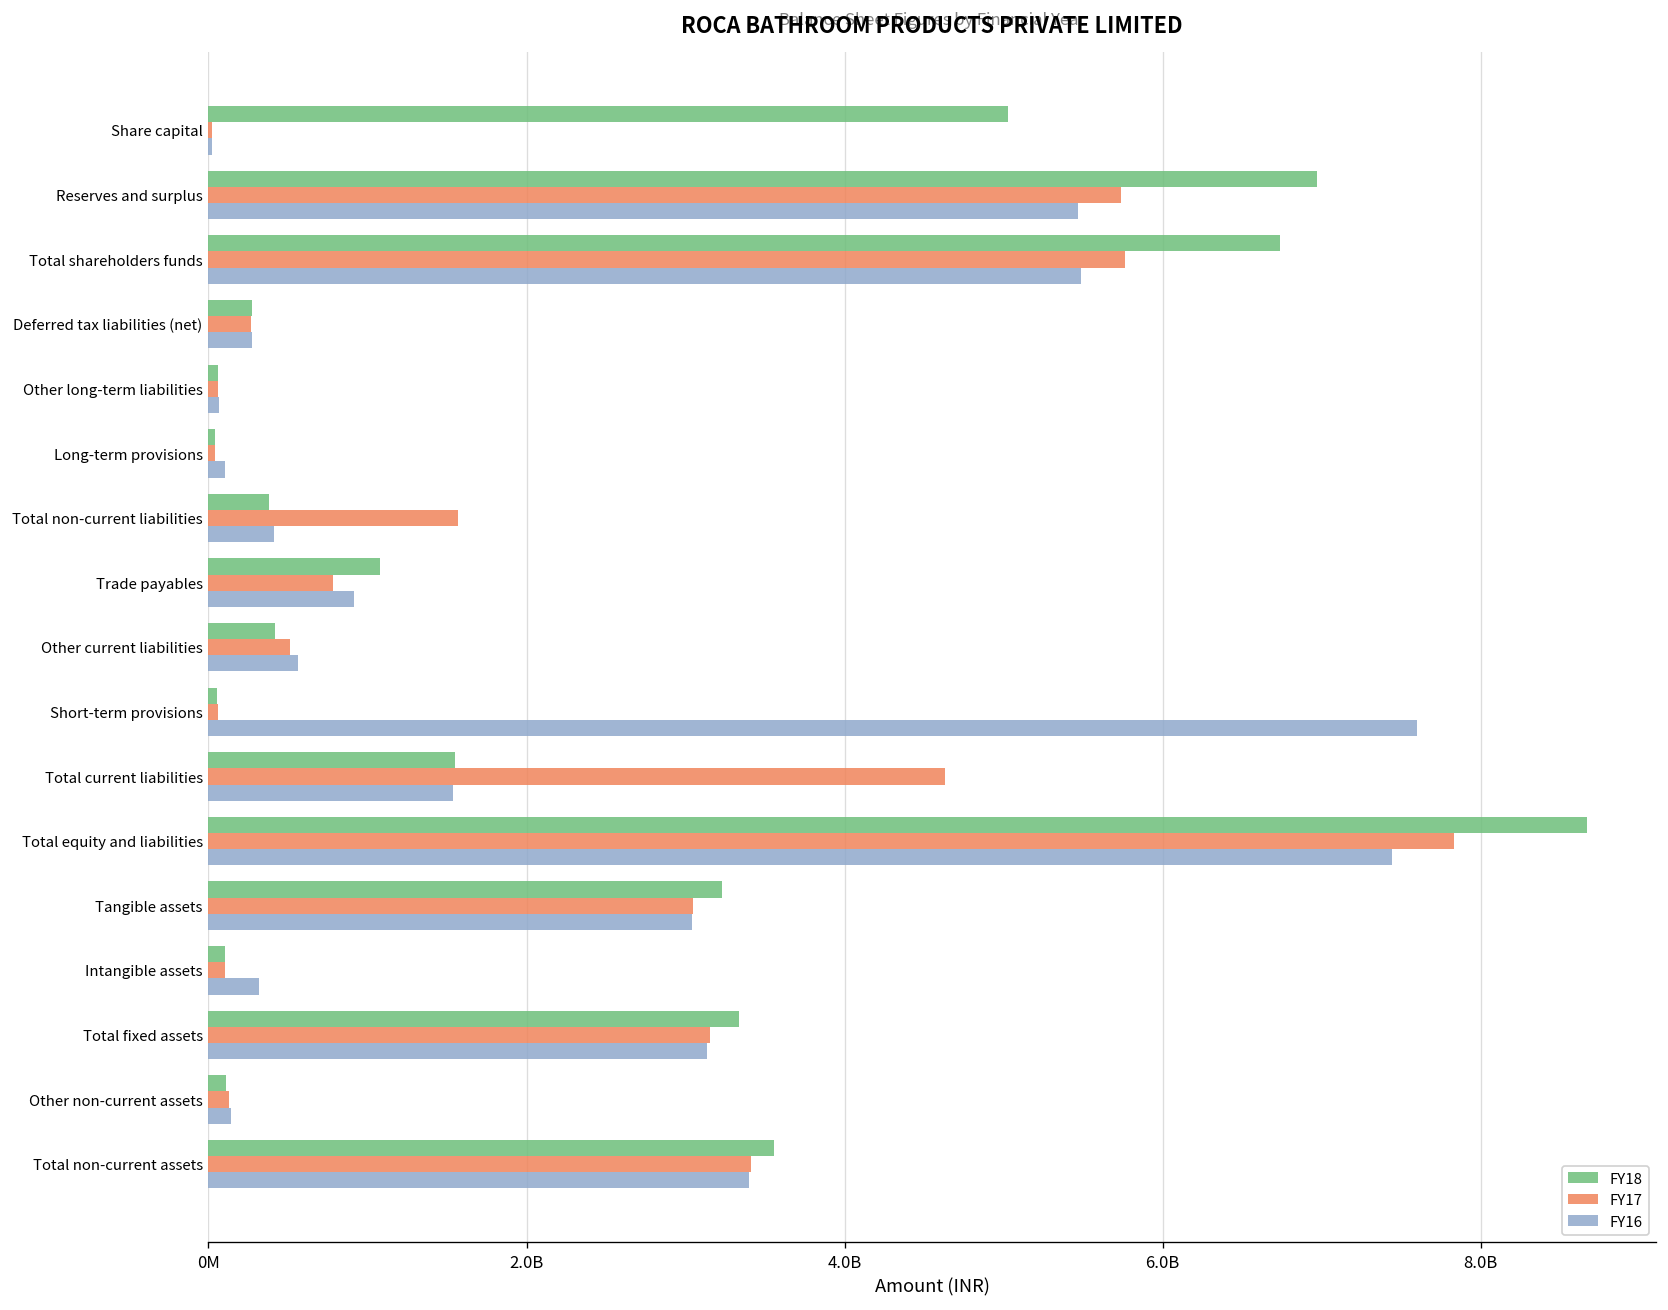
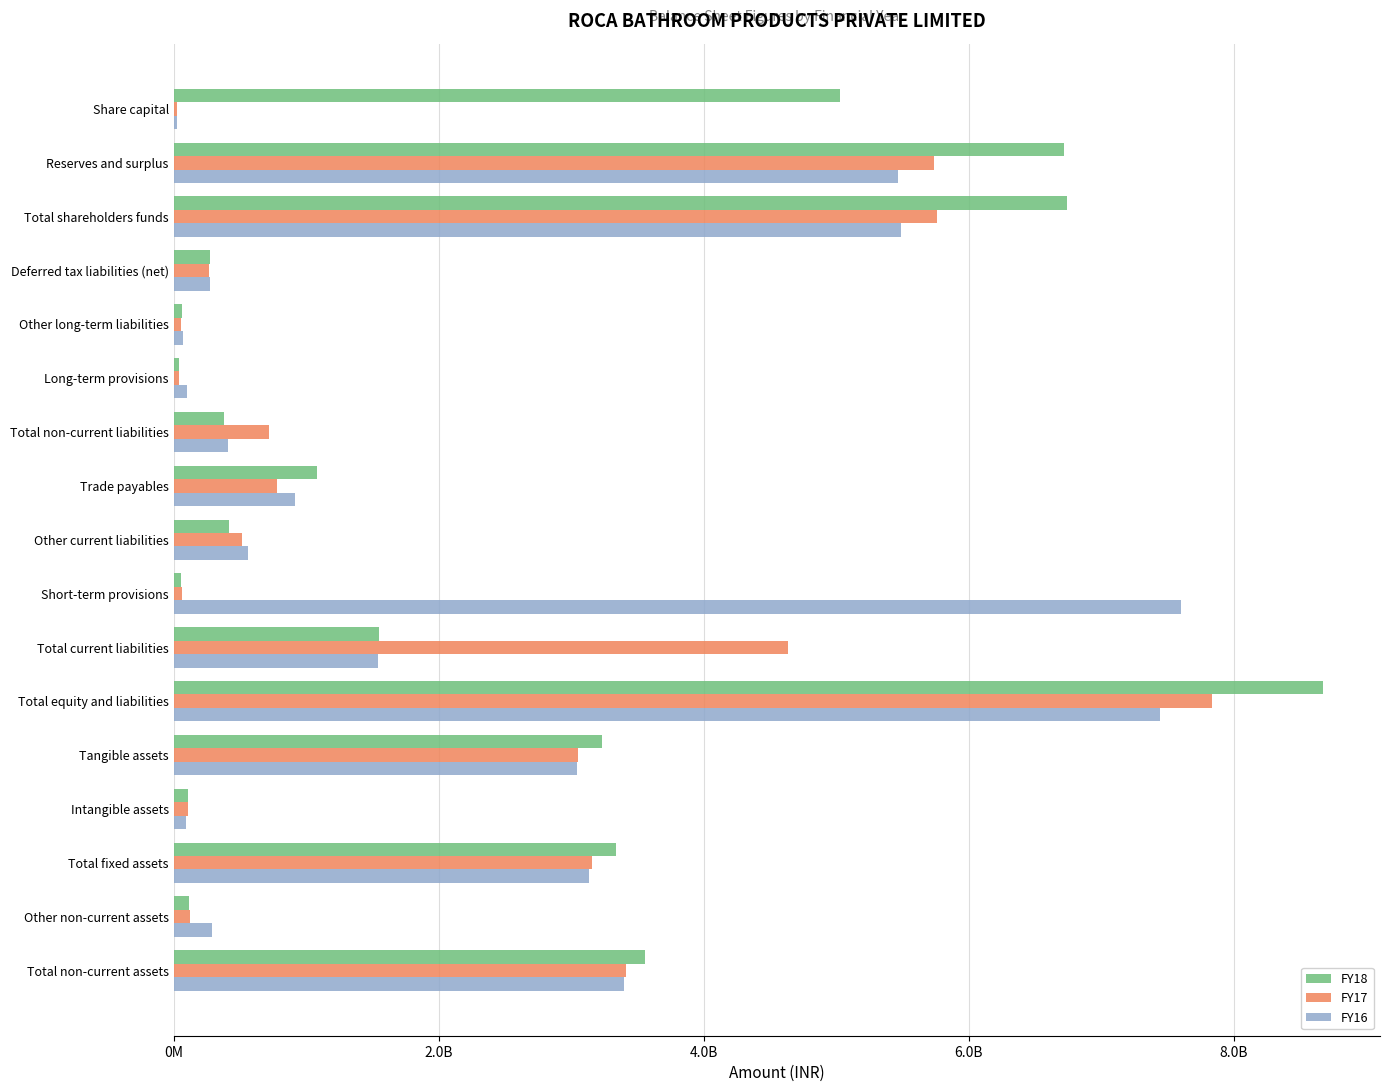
  {
    "FY18": {
      "Share capital": 5030000000,
-     "Reserves and surplus": 6970000000,
+     "Reserves and surplus": 6720000000,
      "Total shareholders funds": 6740000000,
      "Deferred tax liabilities (net)": 270000000,
      "Other long-term liabilities": 60000000,
      "Long-term provisions": 40000000,
      "Total non-current liabilities": 380000000,
      "Trade payables": 1080000000,
      "Other current liabilities": 420000000,
      "Short-term provisions": 50000000,
      "Total current liabilities": 1550000000,
      "Total equity and liabilities": 8670000000,
      "Tangible assets": 3230000000,
      "Intangible assets": 110000000,
      "Total fixed assets": 3340000000,
      "Other non-current assets": 110000000,
      "Total non-current assets": 3560000000
    },
    "FY17": {
      "Share capital": 20000000,
      "Reserves and surplus": 5740000000,
      "Total shareholders funds": 5760000000,
      "Deferred tax liabilities (net)": 270000000,
      "Other long-term liabilities": 60000000,
      "Long-term provisions": 40000000,
-     "Total non-current liabilities": 1570000000,
+     "Total non-current liabilities": 720000000,
      "Trade payables": 780000000,
      "Other current liabilities": 510000000,
      "Short-term provisions": 60000000,
      "Total current liabilities": 4630000000,
      "Total equity and liabilities": 7830000000,
      "Tangible assets": 3050000000,
      "Intangible assets": 110000000,
      "Total fixed assets": 3160000000,
      "Other non-current assets": 130000000,
      "Total non-current assets": 3410000000
    },
    "FY16": {
      "Share capital": 20000000,
      "Reserves and surplus": 5470000000,
      "Total shareholders funds": 5490000000,
      "Deferred tax liabilities (net)": 270000000,
      "Other long-term liabilities": 70000000,
      "Long-term provisions": 100000000,
      "Total non-current liabilities": 410000000,
      "Trade payables": 920000000,
      "Other current liabilities": 560000000,
      "Short-term provisions": 7600000000,
      "Total current liabilities": 1540000000,
      "Total equity and liabilities": 7440000000,
      "Tangible assets": 3040000000,
-     "Intangible assets": 320000000,
+     "Intangible assets": 90000000,
      "Total fixed assets": 3130000000,
-     "Other non-current assets": 140000000,
+     "Other non-current assets": 290000000,
      "Total non-current assets": 3400000000
    }
  }
